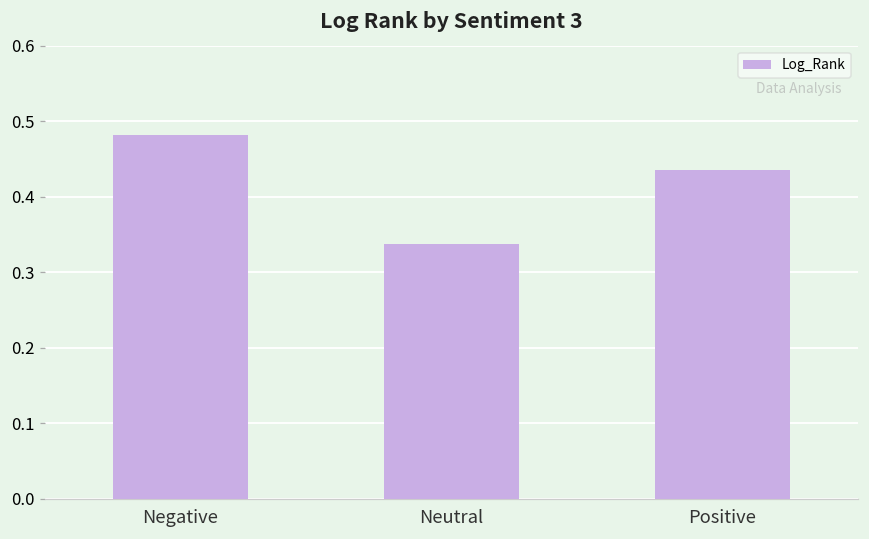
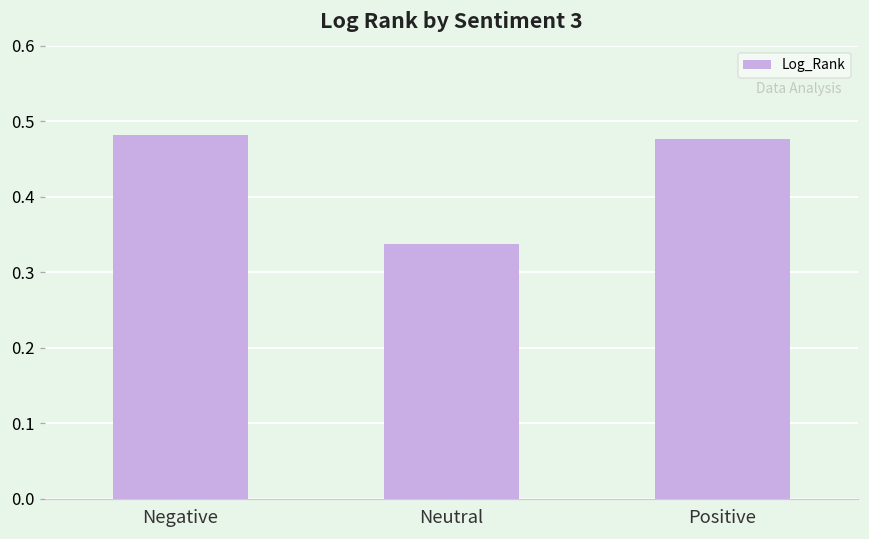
  {
    "Negative": 0.48,
    "Neutral": 0.34,
-   "Positive": 0.44
+   "Positive": 0.48
  }
